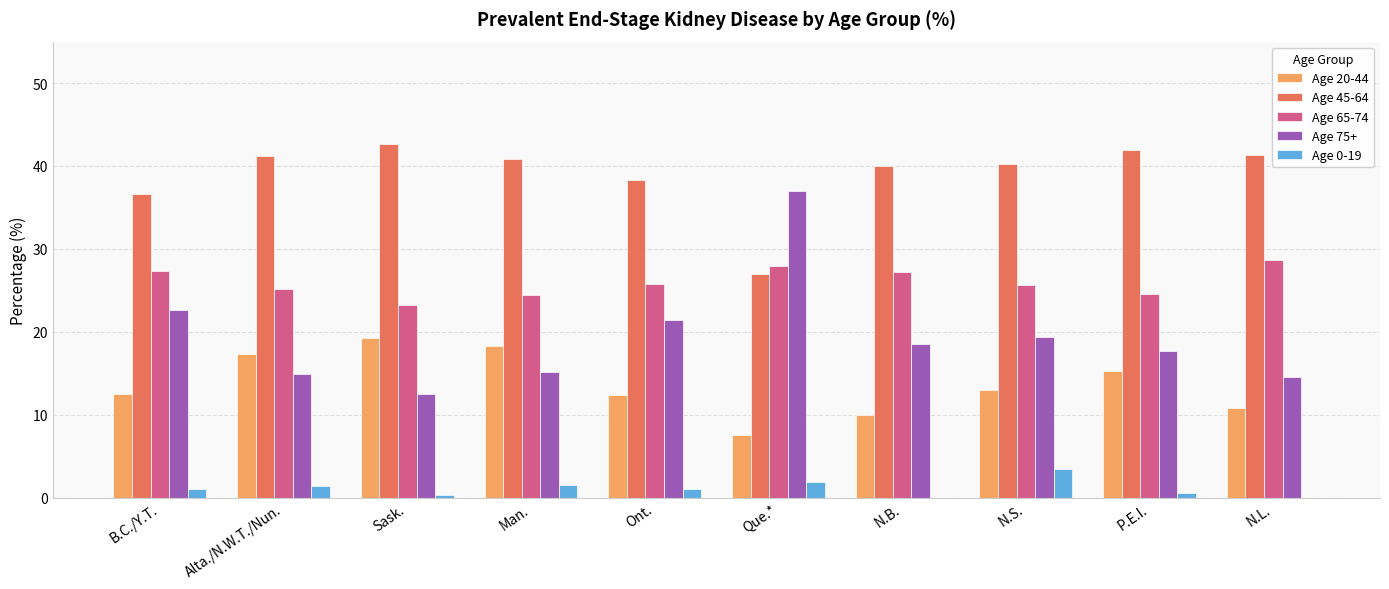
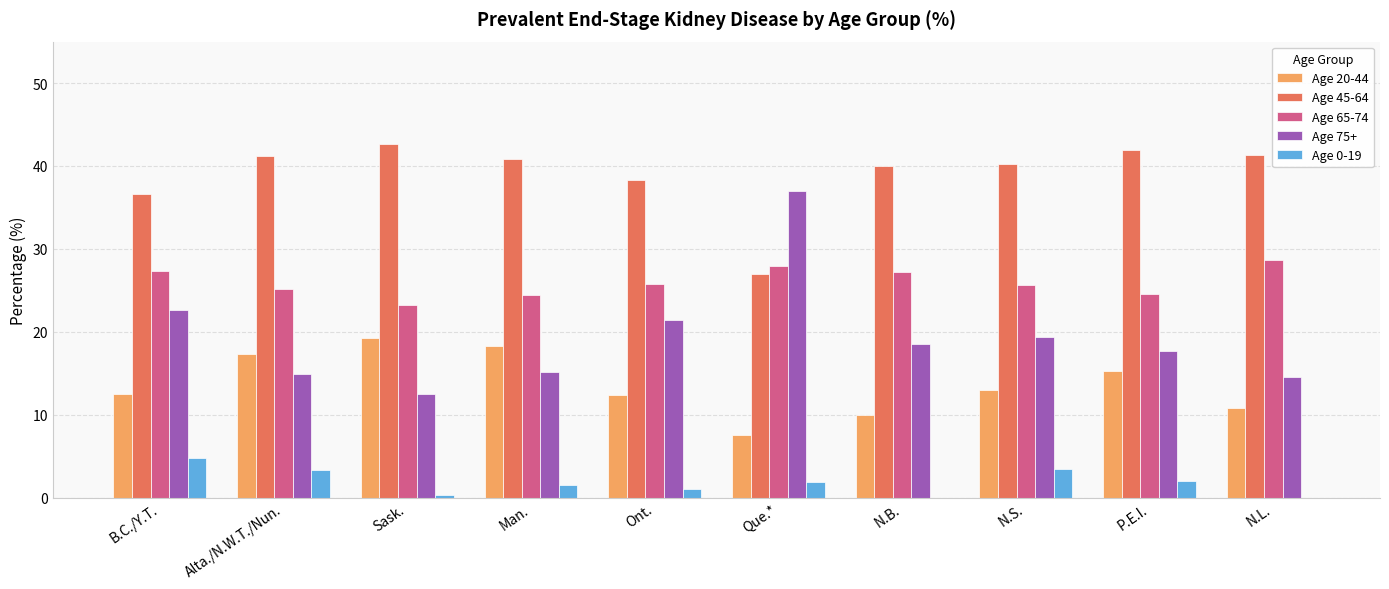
  {
    "Age 75+": {
      "B.C./Y.T.": 23,
      "Alta./N.W.T./Nun.": 15,
      "Sask.": 13,
      "Man.": 15,
      "Ont.": 21,
      "Que.*": 37,
      "N.B.": 19,
      "N.S.": 19,
      "P.E.I.": 18,
      "N.L.": 15
    },
    "Age 0-19": {
-     "B.C./Y.T.": 1,
-     "Alta./N.W.T./Nun.": 1,
+     "B.C./Y.T.": 5,
+     "Alta./N.W.T./Nun.": 3,
      "Man.": 2,
      "Ont.": 1,
      "Que.*": 2,
      "N.B.": 0,
      "N.S.": 3,
-     "P.E.I.": 1,
+     "P.E.I.": 2,
      "N.L.": 0
    }
  }
